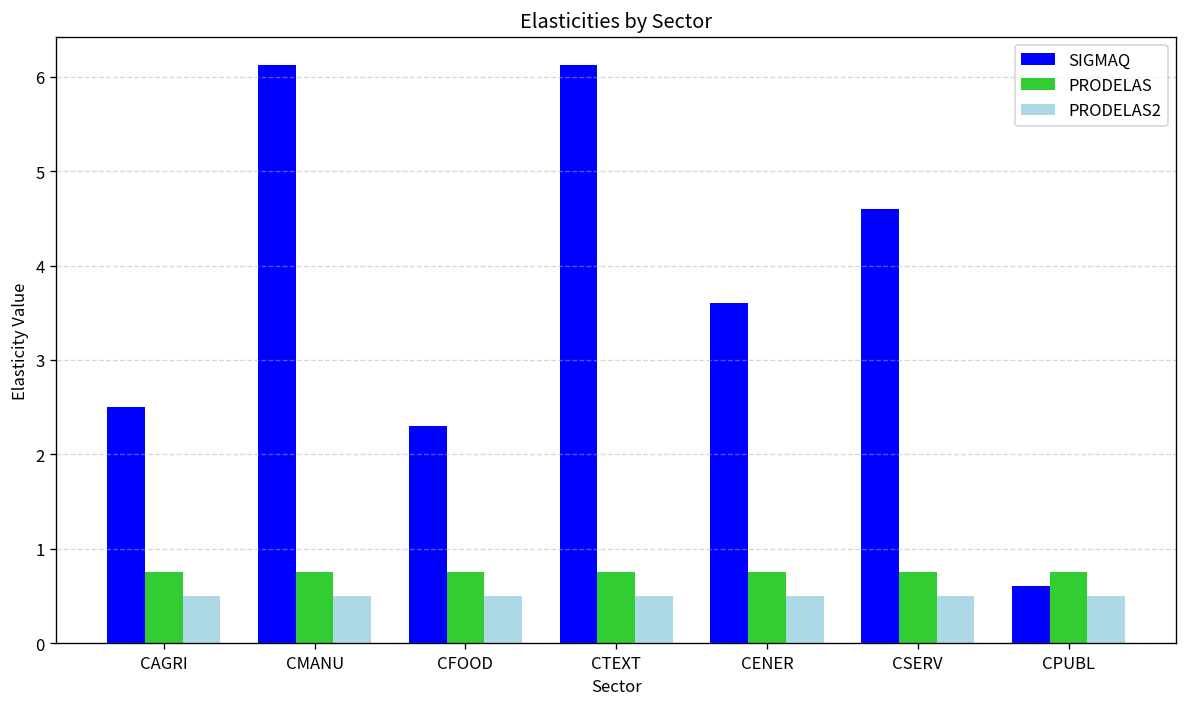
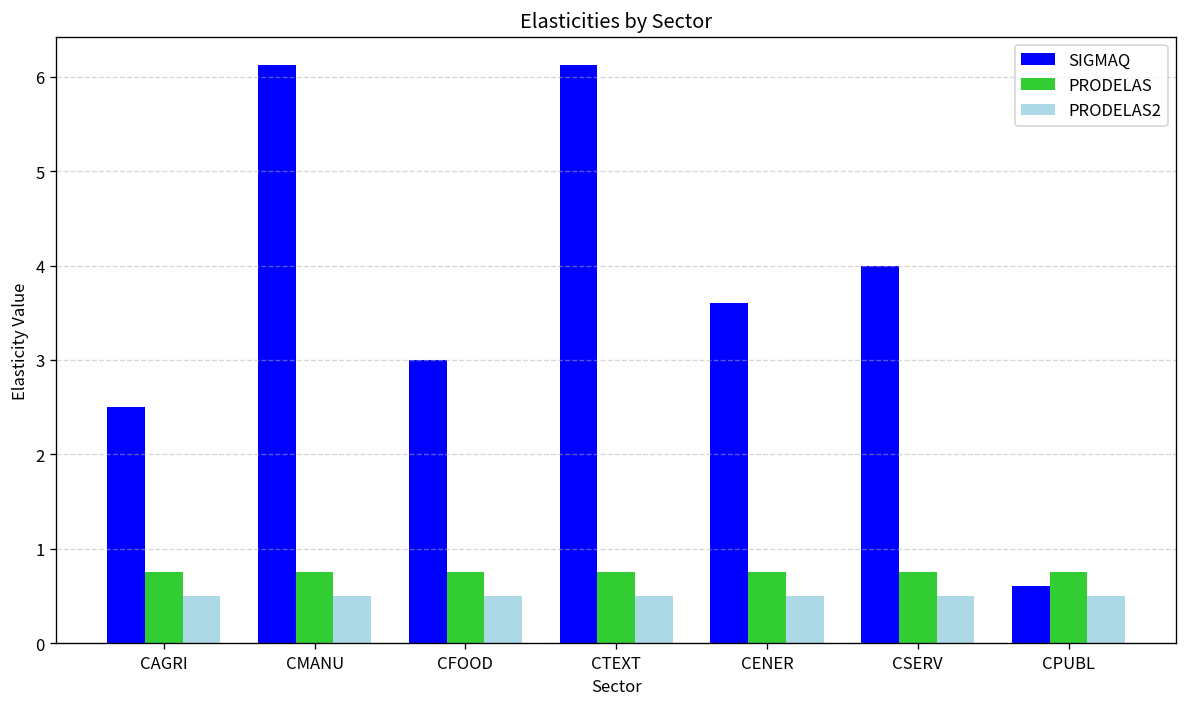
  {
    "SIGMAQ": {
      "CAGRI": 2.5,
      "CMANU": 6.1,
-     "CFOOD": 2.3,
+     "CFOOD": 3.0,
      "CTEXT": 6.1,
      "CENER": 3.6,
-     "CSERV": 4.6,
+     "CSERV": 4.0,
      "CPUBL": 0.6
    },
    "PRODELAS": {
      "CAGRI": 0.8,
      "CMANU": 0.8,
      "CFOOD": 0.8,
      "CTEXT": 0.8,
      "CENER": 0.8,
      "CSERV": 0.8,
      "CPUBL": 0.8
    },
    "PRODELAS2": {
      "CAGRI": 0.5,
      "CMANU": 0.5,
      "CFOOD": 0.5,
      "CTEXT": 0.5,
      "CENER": 0.5,
      "CSERV": 0.5,
      "CPUBL": 0.5
    }
  }
